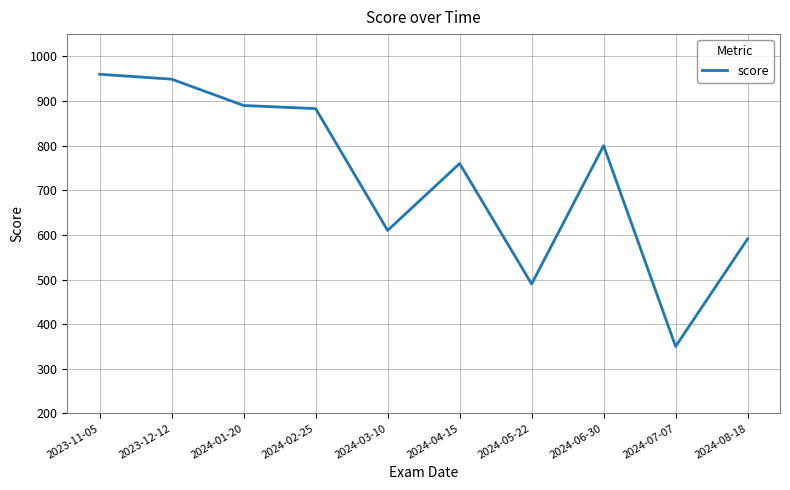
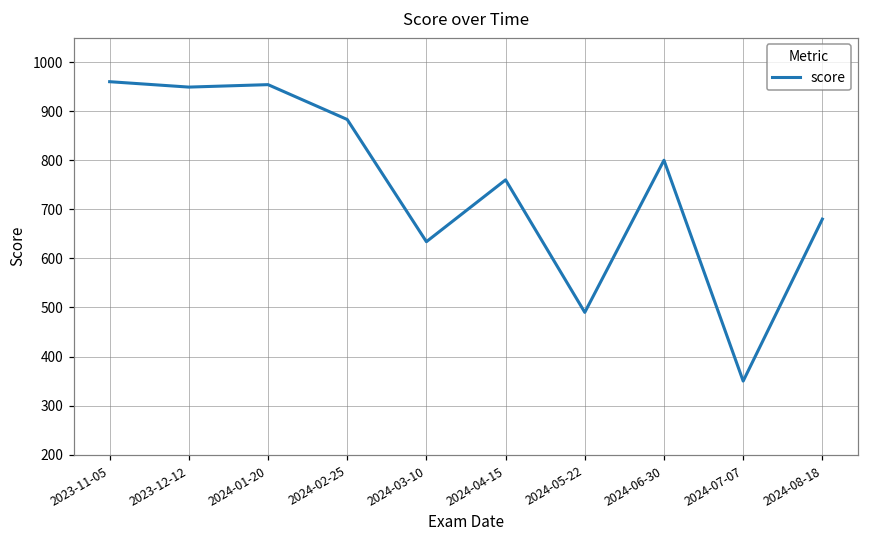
  {
    "2023-11-05": 960,
    "2023-12-12": 950,
-   "2024-01-20": 890,
+   "2024-01-20": 950,
    "2024-02-25": 880,
-   "2024-03-10": 610,
+   "2024-03-10": 630,
    "2024-04-15": 760,
    "2024-05-22": 490,
    "2024-06-30": 800,
    "2024-07-07": 350,
-   "2024-08-18": 590
+   "2024-08-18": 680
  }
